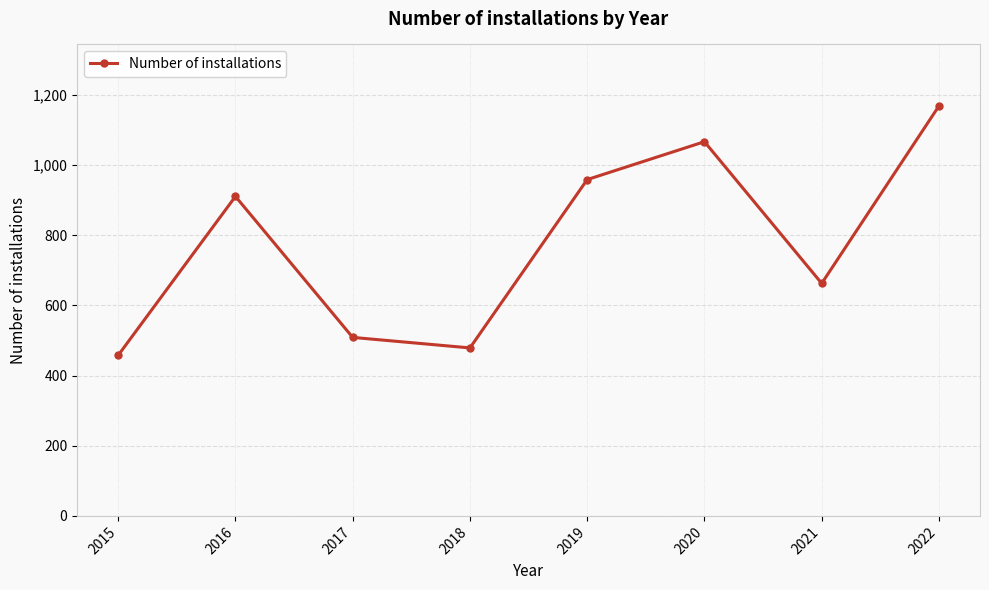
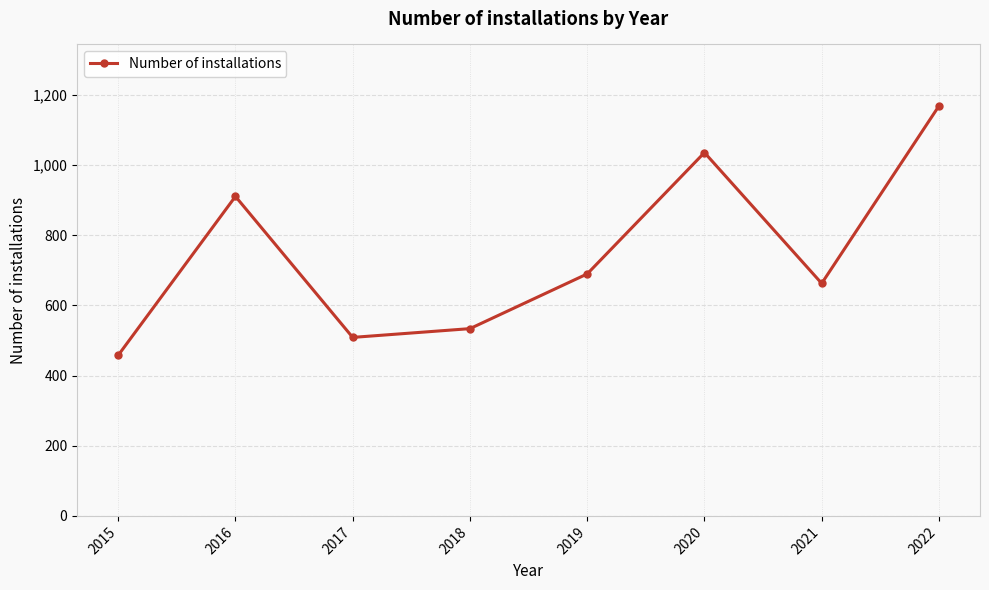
  {
    "2015": "460",
    "2016": "910",
    "2017": "510",
-   "2018": "480",
-   "2019": "960",
-   "2020": "1,070",
+   "2018": "530",
+   "2019": "690",
+   "2020": "1,040",
    "2021": "660",
    "2022": "1,170"
  }
